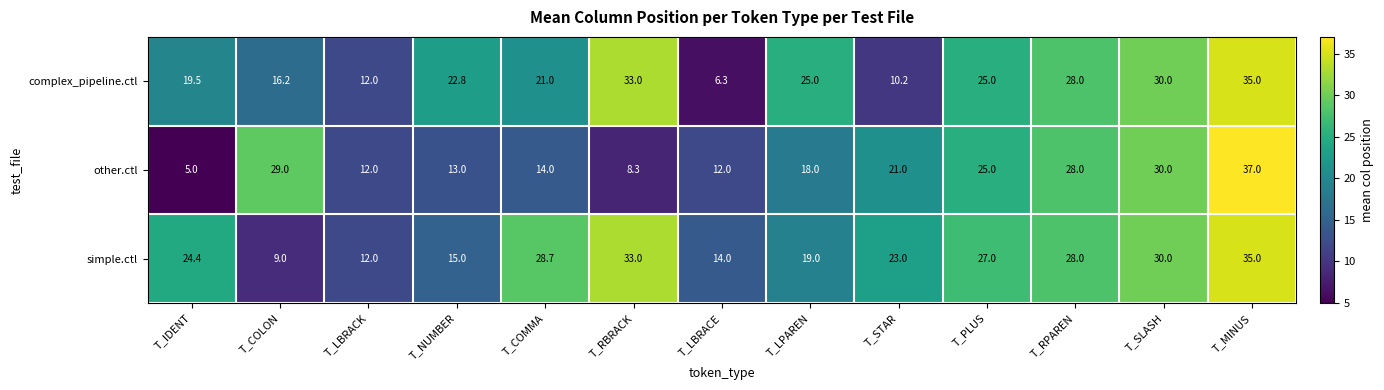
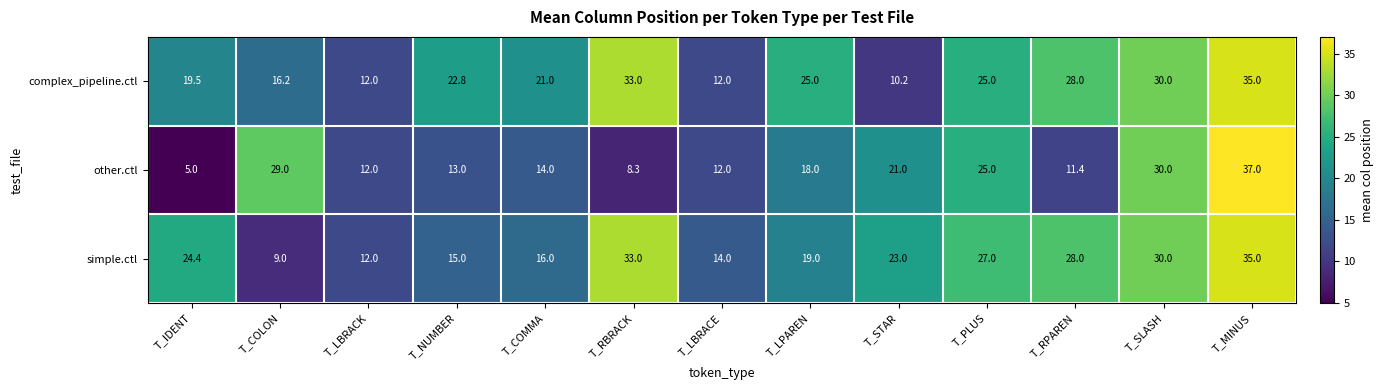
  {
    "complex_pipeline.ctl": {
      "T_IDENT": 19.5,
      "T_COLON": 16.2,
      "T_LBRACK": 12.0,
      "T_NUMBER": 22.8,
      "T_COMMA": 21.0,
      "T_RBRACK": 33.0,
-     "T_LBRACE": 6.3,
+     "T_LBRACE": 12.0,
      "T_LPAREN": 25.0,
      "T_STAR": 10.2,
      "T_PLUS": 25.0,
      "T_RPAREN": 28.0,
      "T_SLASH": 30.0,
      "T_MINUS": 35.0
    },
    "other.ctl": {
      "T_IDENT": 5.0,
      "T_COLON": 29.0,
      "T_LBRACK": 12.0,
      "T_NUMBER": 13.0,
      "T_COMMA": 14.0,
      "T_RBRACK": 8.3,
      "T_LBRACE": 12.0,
      "T_LPAREN": 18.0,
      "T_STAR": 21.0,
      "T_PLUS": 25.0,
-     "T_RPAREN": 28.0,
+     "T_RPAREN": 11.4,
      "T_SLASH": 30.0,
      "T_MINUS": 37.0
    },
    "simple.ctl": {
      "T_IDENT": 24.4,
      "T_COLON": 9.0,
      "T_LBRACK": 12.0,
      "T_NUMBER": 15.0,
-     "T_COMMA": 28.7,
+     "T_COMMA": 16.0,
      "T_RBRACK": 33.0,
      "T_LBRACE": 14.0,
      "T_LPAREN": 19.0,
      "T_STAR": 23.0,
      "T_PLUS": 27.0,
      "T_RPAREN": 28.0,
      "T_SLASH": 30.0,
      "T_MINUS": 35.0
    }
  }
